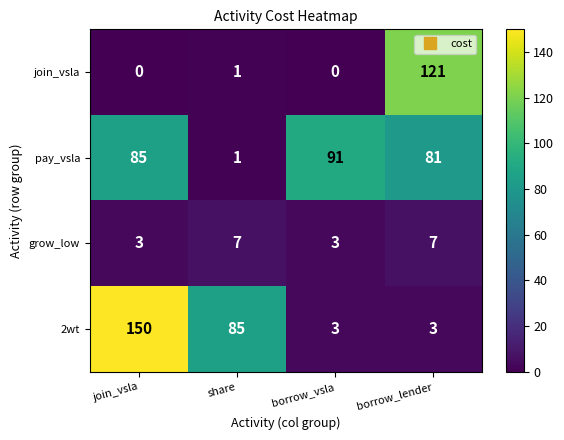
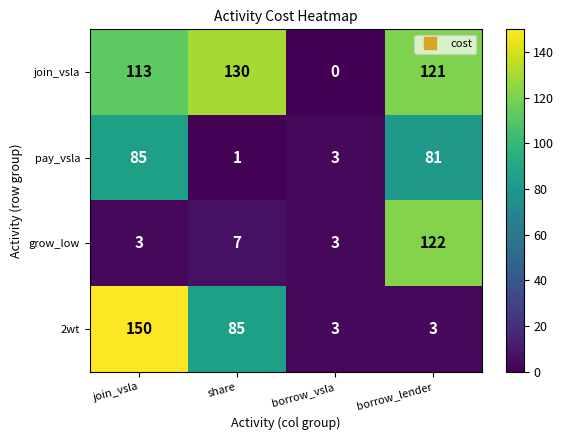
  {
    "join_vsla": {
-     "join_vsla": 0,
-     "share": 1,
+     "join_vsla": 113,
+     "share": 130,
      "borrow_vsla": 0,
      "borrow_lender": 121
    },
    "pay_vsla": {
      "join_vsla": 85,
      "share": 1,
-     "borrow_vsla": 91,
+     "borrow_vsla": 3,
      "borrow_lender": 81
    },
    "grow_low": {
      "join_vsla": 3,
      "share": 7,
      "borrow_vsla": 3,
-     "borrow_lender": 7
+     "borrow_lender": 122
    },
    "2wt": {
      "join_vsla": 150,
      "share": 85,
      "borrow_vsla": 3,
      "borrow_lender": 3
    }
  }
